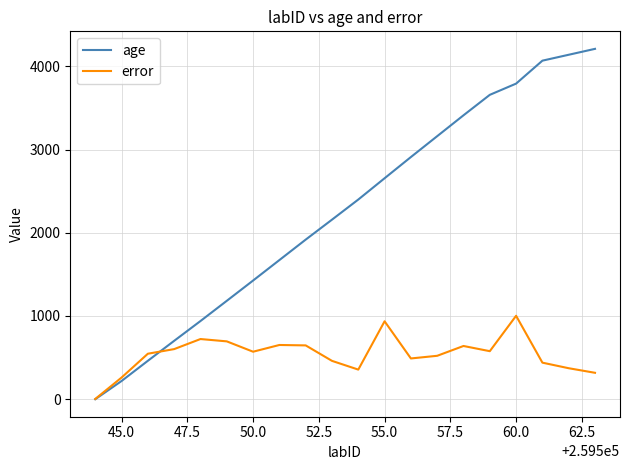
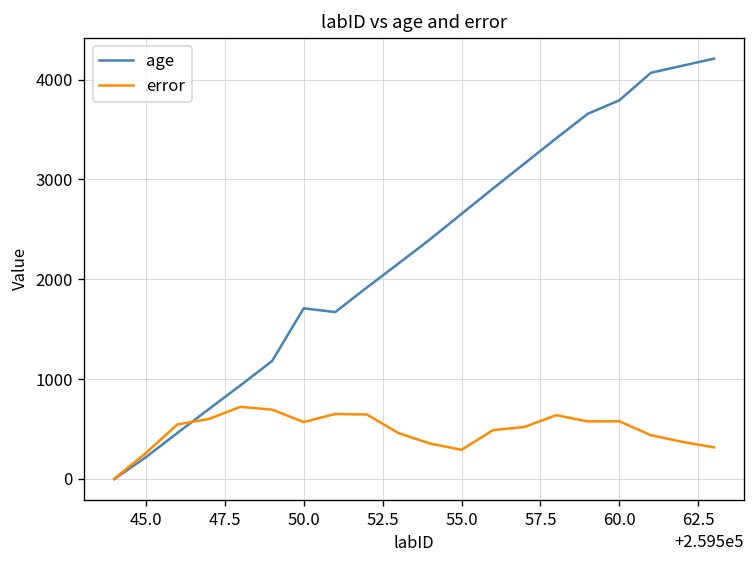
  {
    "age": {
      "45.0": 200,
-     "50.0": 1400,
+     "50.0": 1700,
      "55.0": 2700,
      "60.0": 3800
    },
    "error": {
      "45.0": 300,
      "50.0": 600,
-     "55.0": 900,
-     "60.0": 1000
+     "55.0": 300,
+     "60.0": 600
    }
  }
